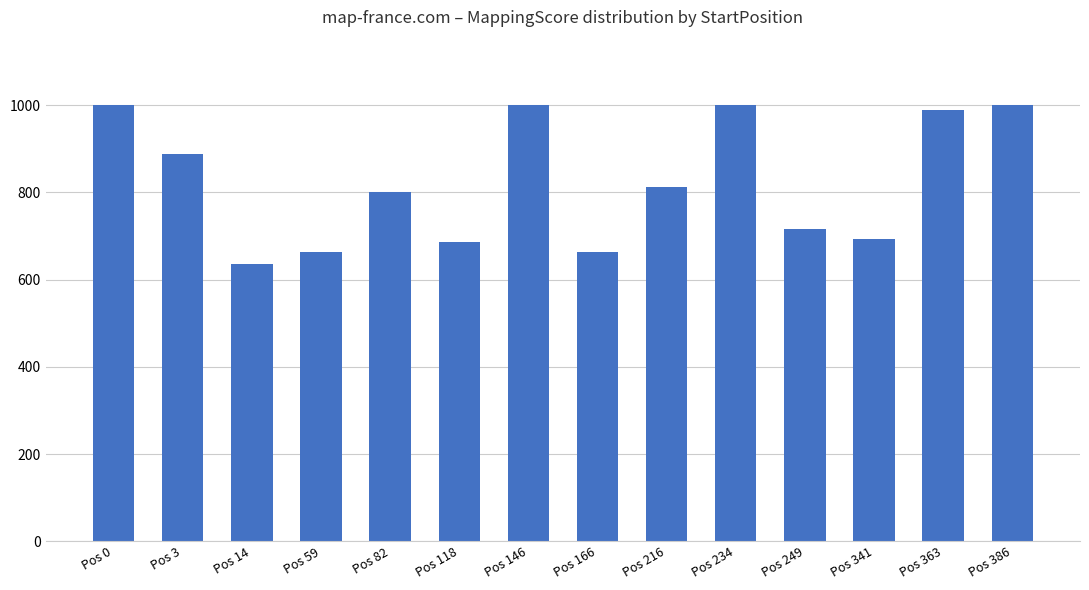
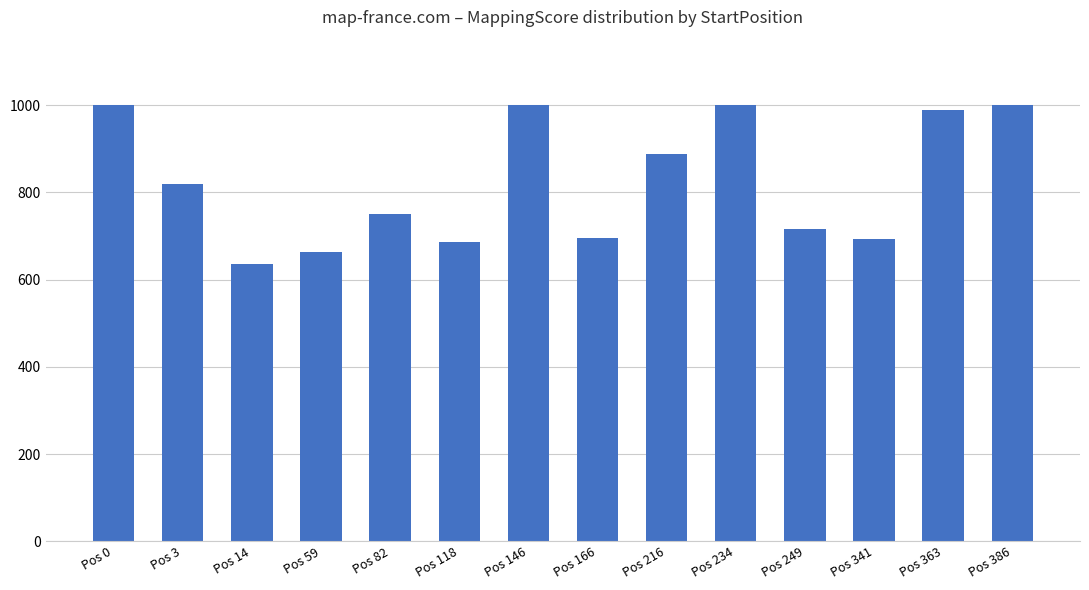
  {
    "Pos 0": 1000,
-   "Pos 3": 890,
+   "Pos 3": 820,
    "Pos 14": 640,
    "Pos 59": 660,
-   "Pos 82": 800,
+   "Pos 82": 750,
    "Pos 118": 690,
    "Pos 146": 1000,
-   "Pos 166": 660,
-   "Pos 216": 810,
+   "Pos 166": 700,
+   "Pos 216": 890,
    "Pos 234": 1000,
    "Pos 249": 720,
    "Pos 341": 690,
    "Pos 363": 990,
    "Pos 386": 1000
  }
